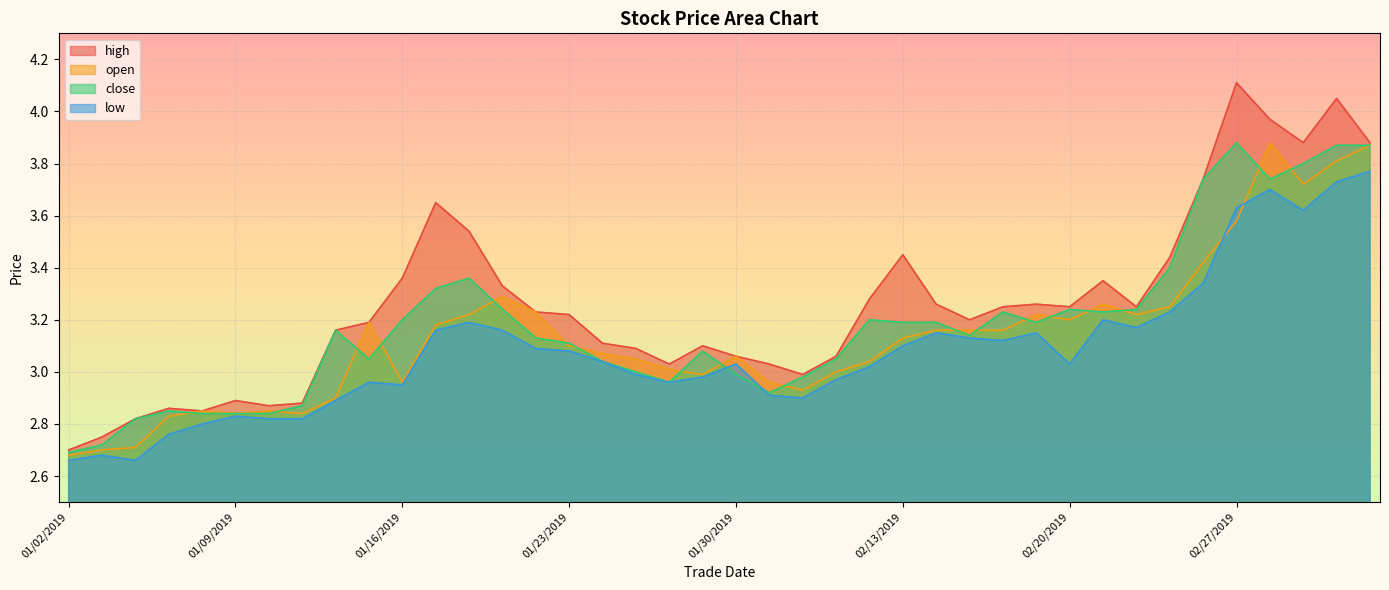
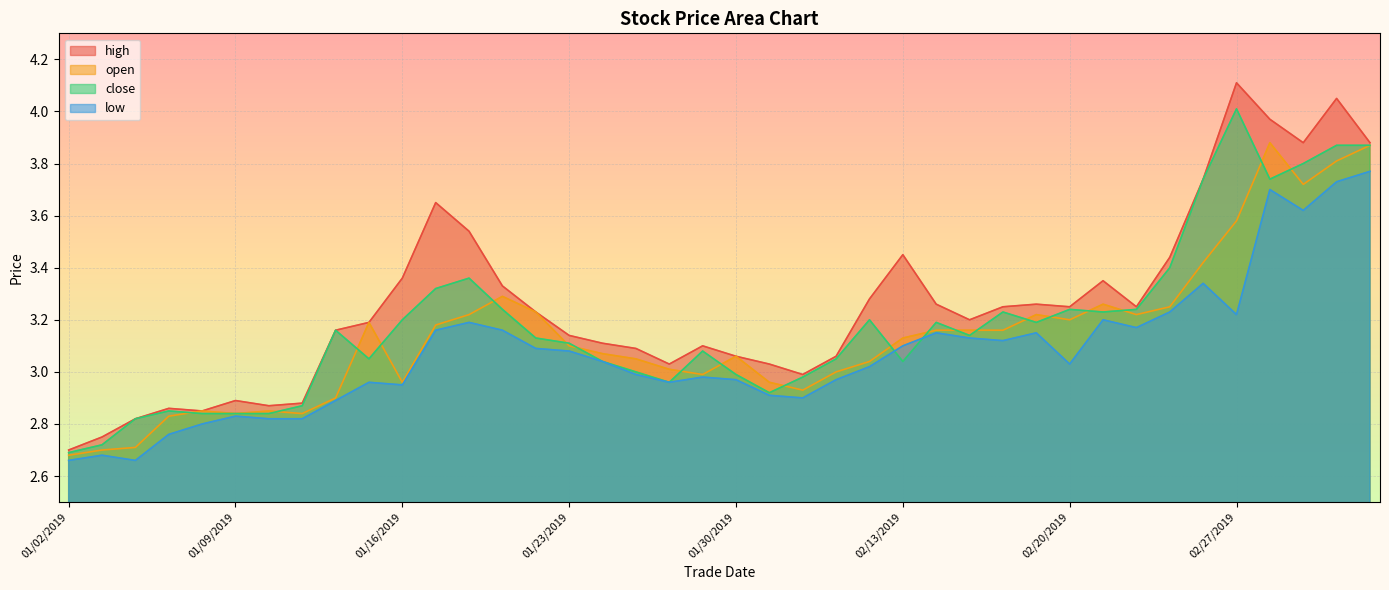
  {
    "high": {
      "01/02/2019": 2.70,
      "01/09/2019": 2.89,
      "01/16/2019": 3.36,
-     "01/23/2019": 3.22,
+     "01/23/2019": 3.14,
      "02/13/2019": 3.45,
      "02/20/2019": 3.25,
      "02/27/2019": 4.11
    },
    "open": {
      "01/02/2019": 2.68,
      "01/16/2019": 2.96,
      "01/23/2019": 3.10,
      "02/13/2019": 3.13,
      "02/20/2019": 3.20,
      "02/27/2019": 3.58
    },
    "close": {
      "01/02/2019": 2.69,
      "01/16/2019": 3.20,
      "01/23/2019": 3.11,
      "01/30/2019": 2.99,
-     "02/13/2019": 3.19,
+     "02/13/2019": 3.04,
      "02/20/2019": 3.24,
-     "02/27/2019": 3.88
+     "02/27/2019": 4.01
    },
    "low": {
      "01/02/2019": 2.66,
      "01/09/2019": 2.83,
      "01/16/2019": 2.95,
      "01/23/2019": 3.08,
-     "01/30/2019": 3.03,
+     "01/30/2019": 2.97,
      "02/13/2019": 3.10,
      "02/20/2019": 3.03,
-     "02/27/2019": 3.63
+     "02/27/2019": 3.22
    }
  }
